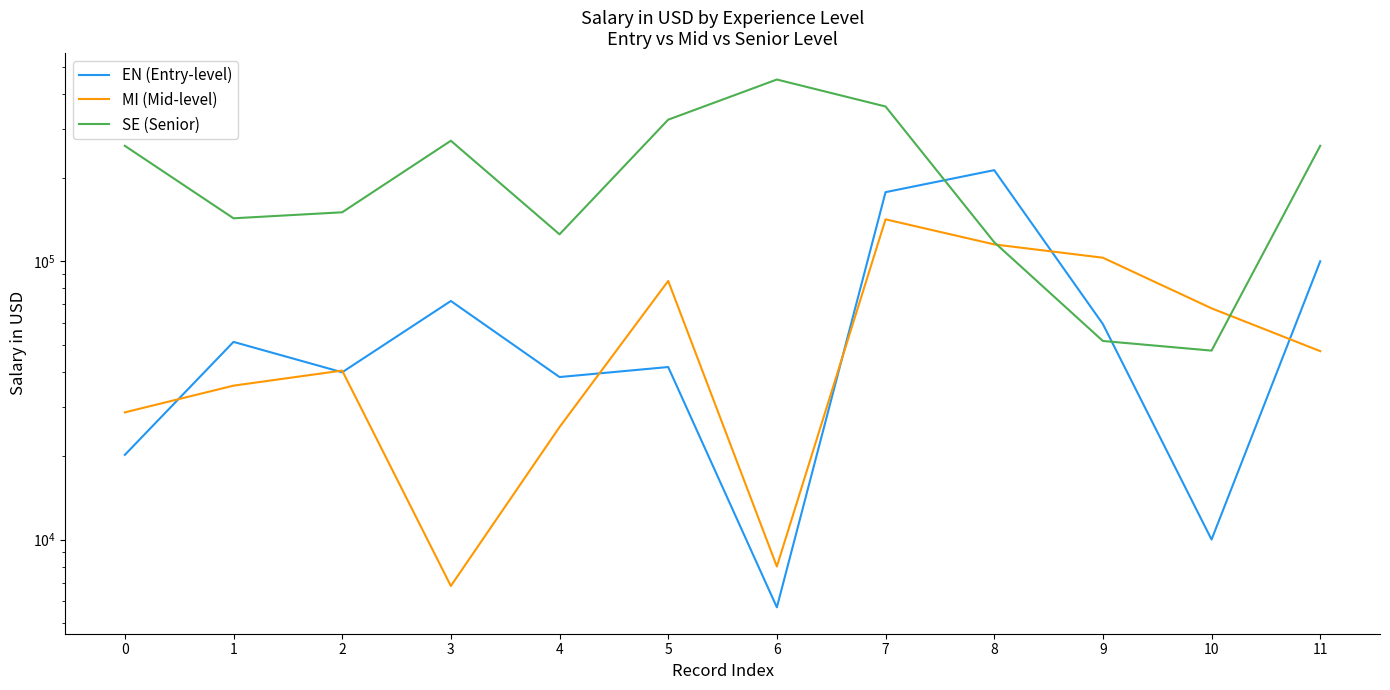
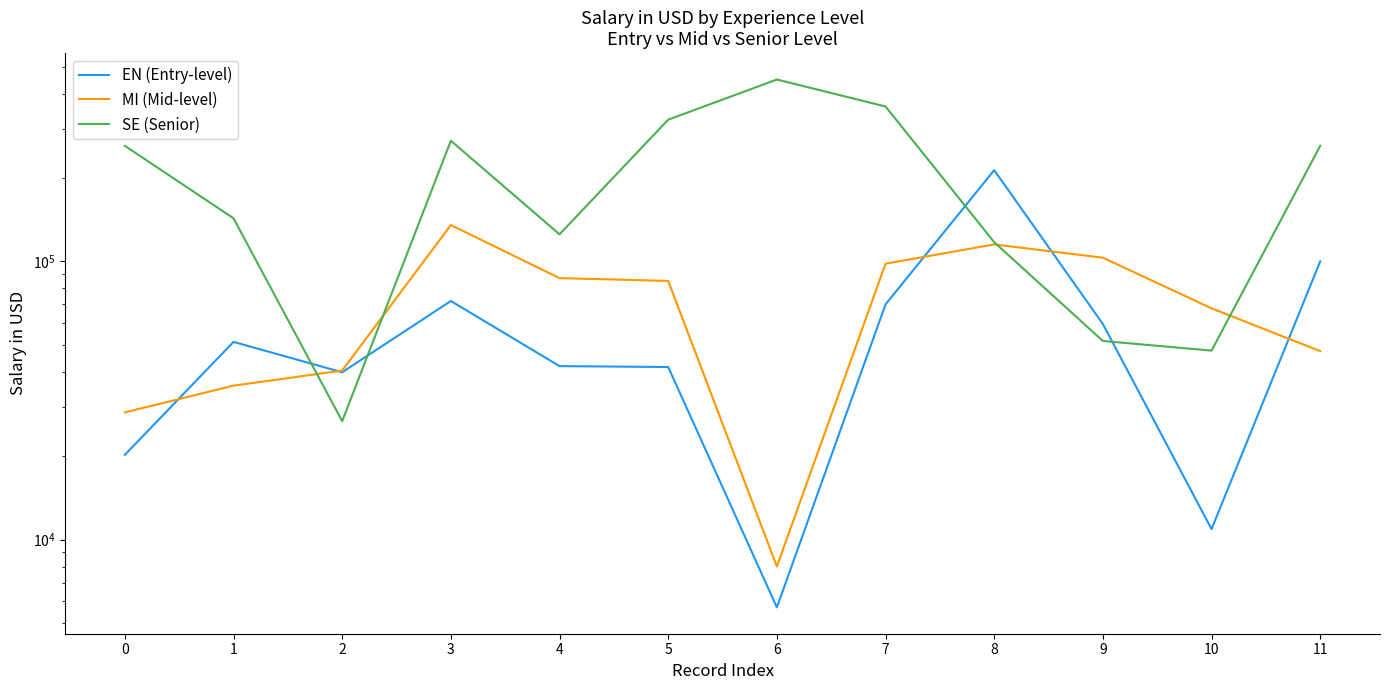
  {
    "EN (Entry-level)": {
      "0": 20000,
      "1": 51000,
      "3": 72000,
-     "4": 38000,
+     "4": 42000,
      "5": 42000,
      "6": 5700,
-     "7": 180000,
+     "7": 70000,
      "8": 210000,
      "9": 59000,
-     "10": 10000,
+     "10": 10900,
      "11": 100000
    },
    "MI (Mid-level)": {
      "0": 29000,
      "1": 36000,
-     "3": 6800,
-     "4": 25000,
+     "3": 140000,
+     "4": 87000,
      "5": 85000,
      "6": 8000,
-     "7": 140000,
+     "7": 98000,
      "9": 103000,
      "10": 68000,
      "11": 48000
    },
    "SE (Senior)": {
      "0": 260000,
      "1": 140000,
-     "2": 150000,
+     "2": 27000,
      "3": 270000,
      "4": 130000,
      "5": 320000,
      "6": 450000,
      "7": 360000,
      "9": 52000,
      "10": 48000,
      "11": 260000
    }
  }
